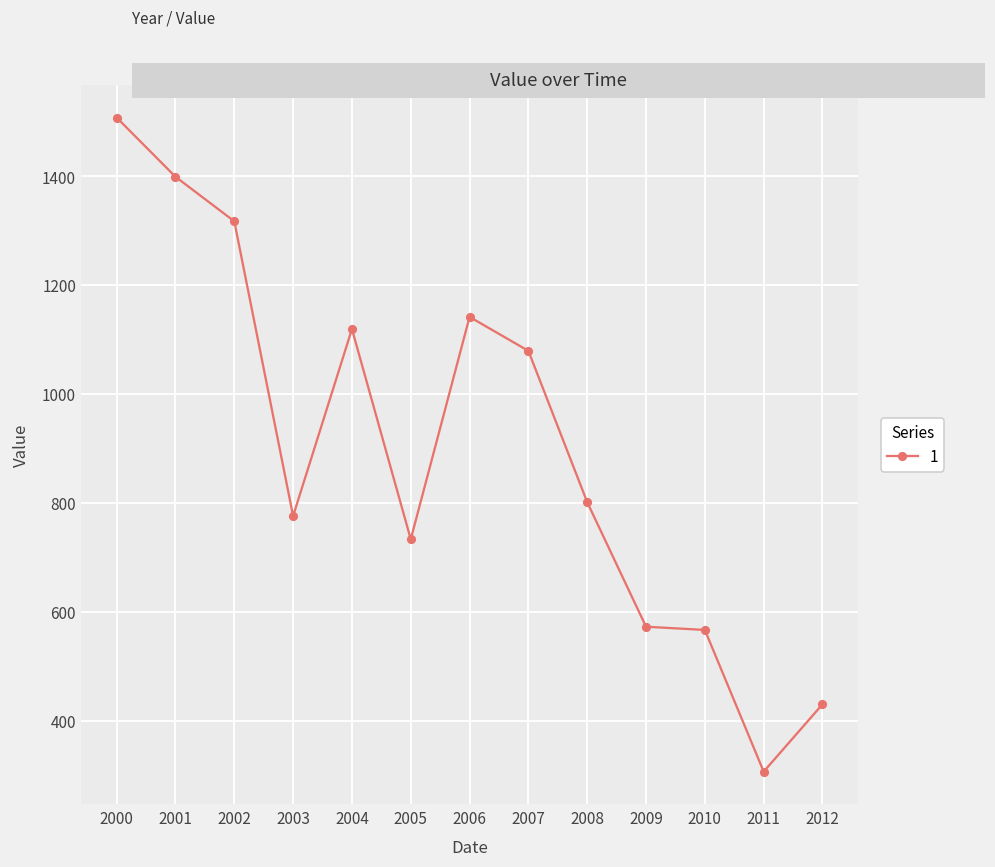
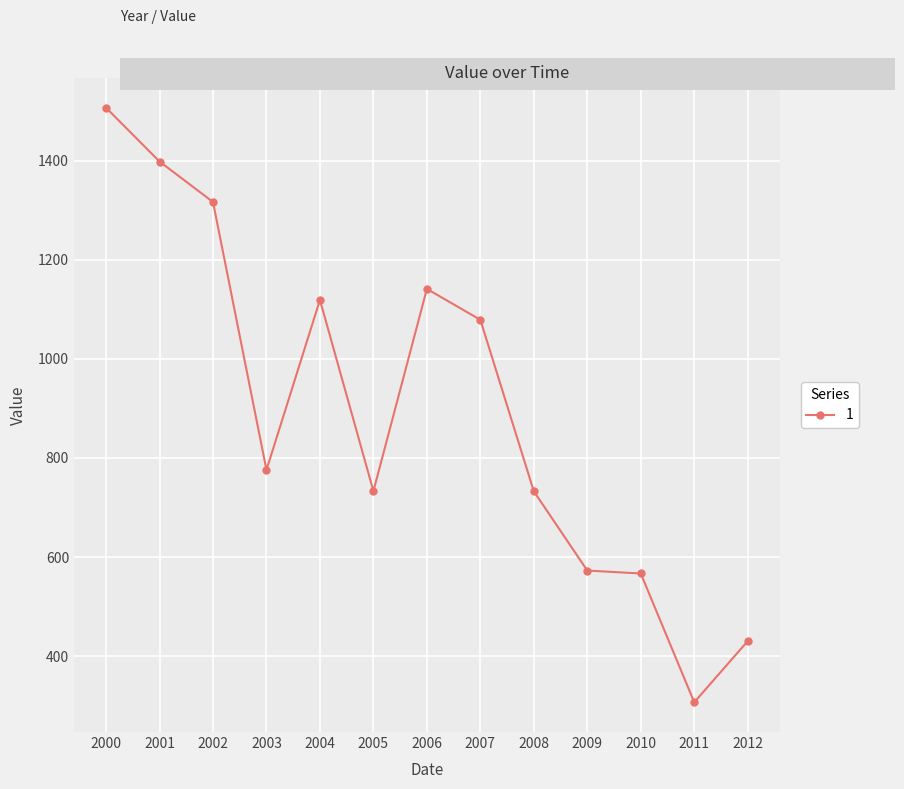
  {
    "2000": 1510,
    "2001": 1400,
    "2002": 1320,
    "2003": 780,
    "2004": 1120,
    "2005": 730,
    "2006": 1140,
    "2007": 1080,
-   "2008": 800,
+   "2008": 730,
    "2009": 570,
    "2010": 570,
    "2011": 310,
    "2012": 430
  }
